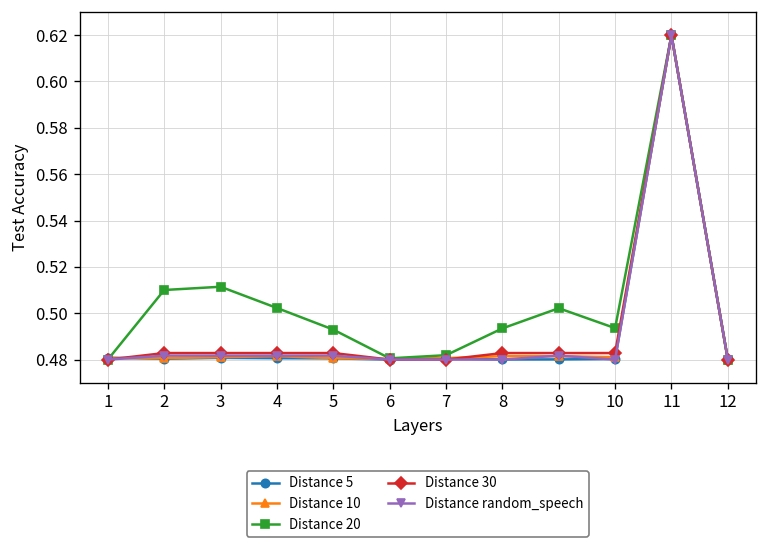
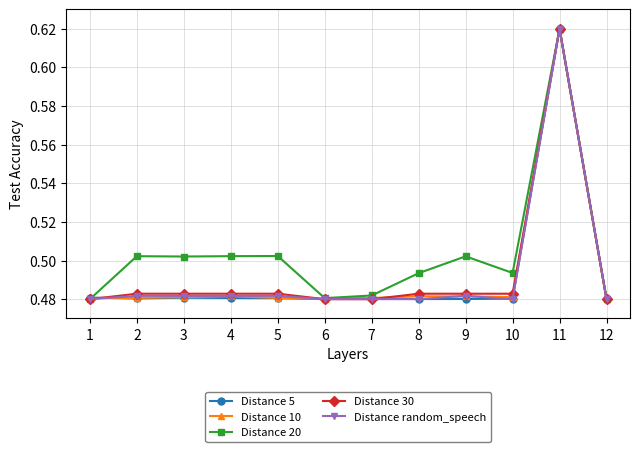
  {
    "Distance 5": {
      "9": 0.480
    },
    "Distance 10": {
      "8": 0.481
    },
    "Distance 20": {
-     "2": 0.510,
-     "3": 0.511,
+     "2": 0.502,
+     "3": 0.502,
      "4": 0.502,
-     "5": 0.493,
+     "5": 0.502,
      "8": 0.493,
      "9": 0.502,
      "10": 0.494
    },
    "Distance 30": {
      "8": 0.483,
      "10": 0.483
    }
  }
